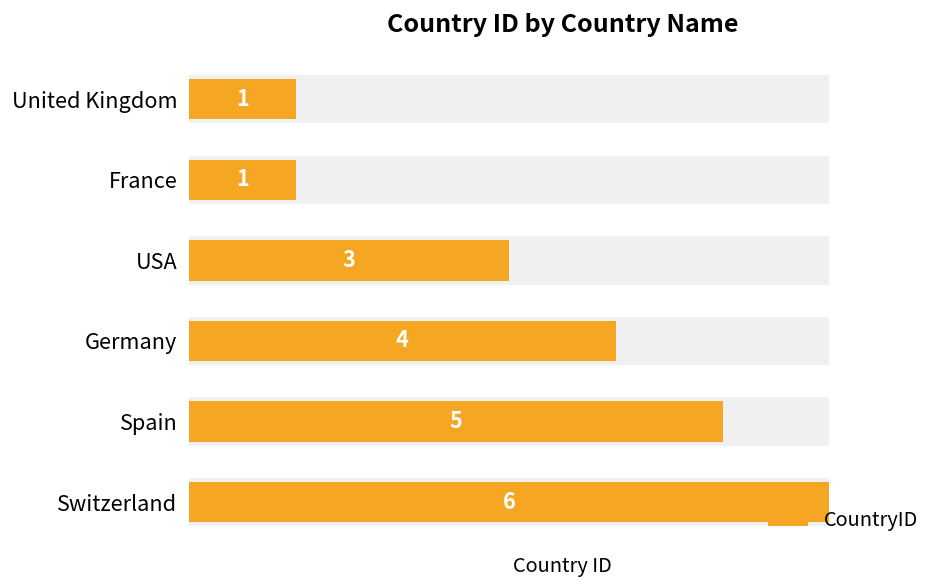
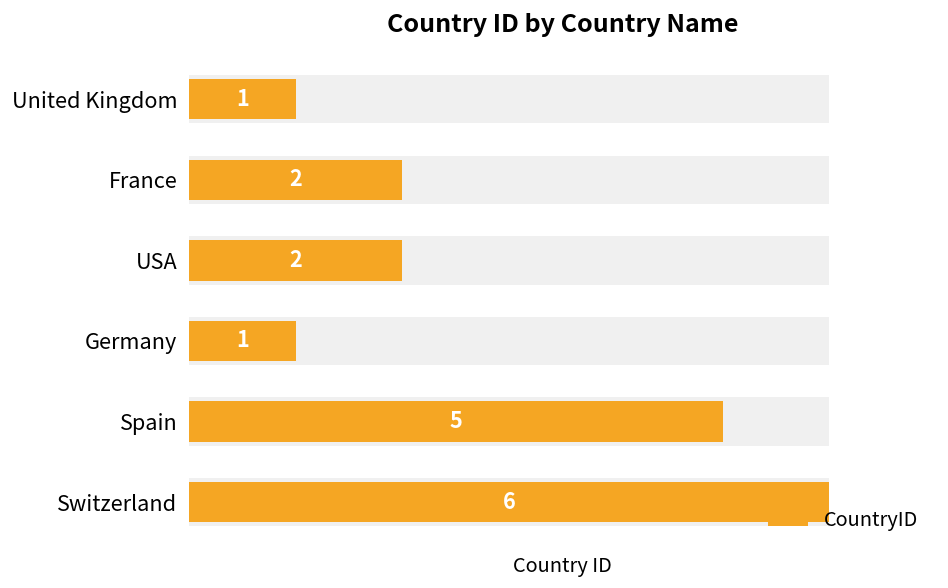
  {
    "CountryID": {
-     "France": 1,
-     "USA": 3,
-     "Germany": 4,
+     "France": 2,
+     "USA": 2,
+     "Germany": 1,
      "Switzerland": 6
    }
  }
